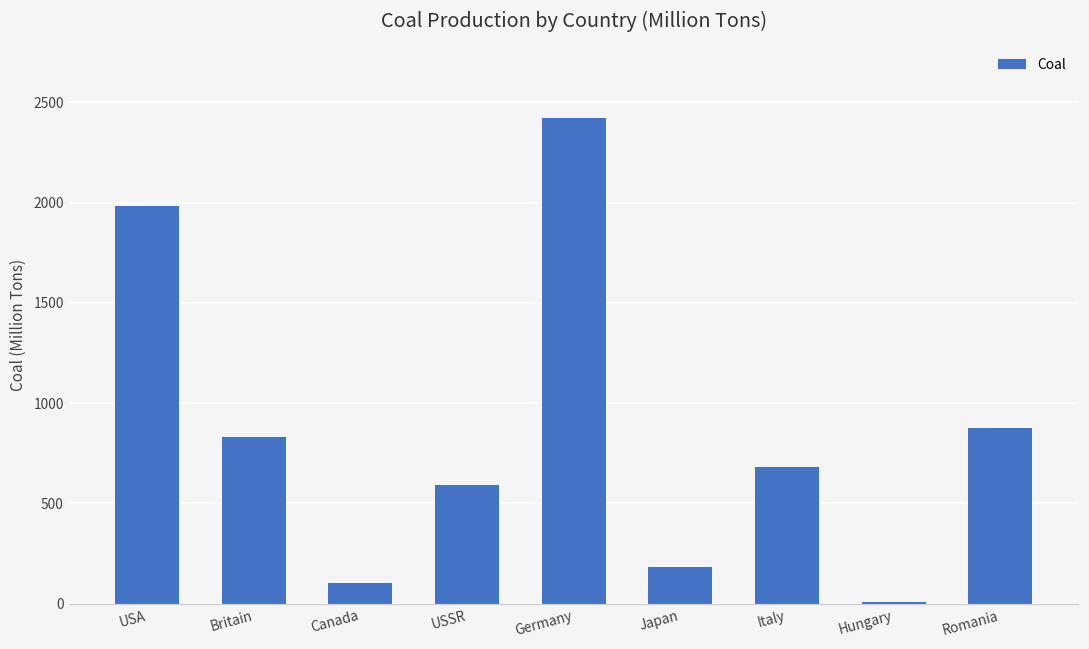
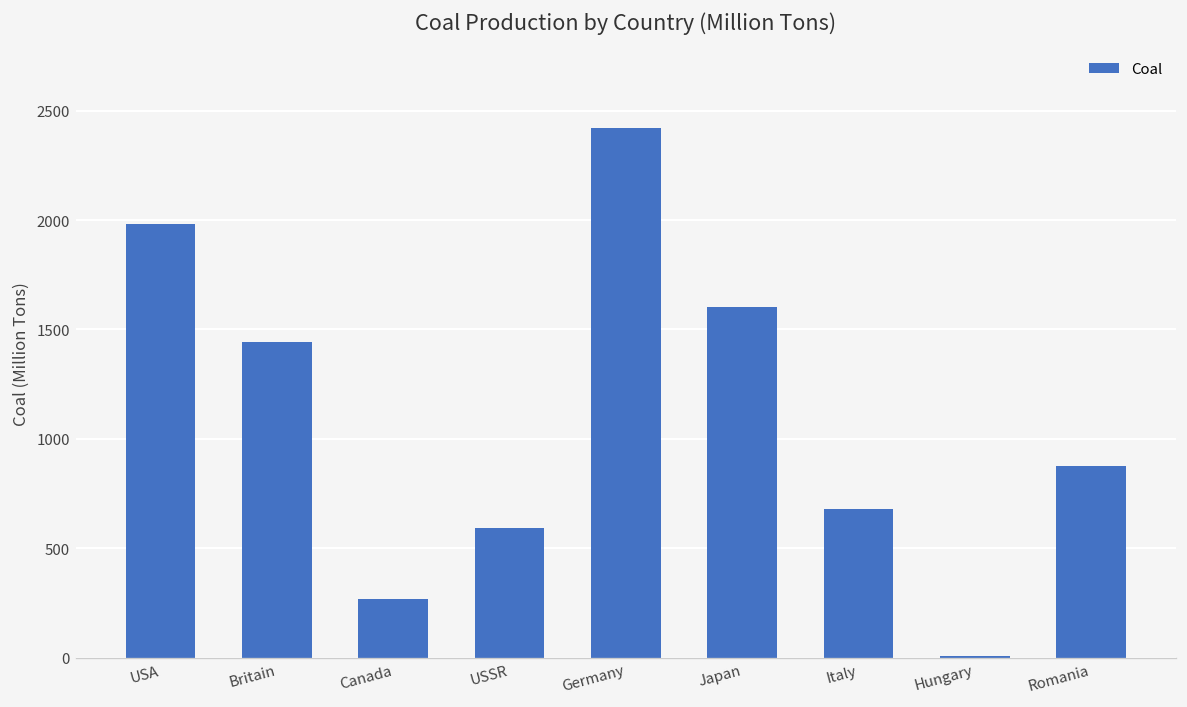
  {
    "USA": 1980,
-   "Britain": 830,
-   "Canada": 100,
+   "Britain": 1440,
+   "Canada": 270,
    "USSR": 590,
    "Germany": 2420,
-   "Japan": 180,
+   "Japan": 1600,
    "Italy": 680,
    "Romania": 880
  }
